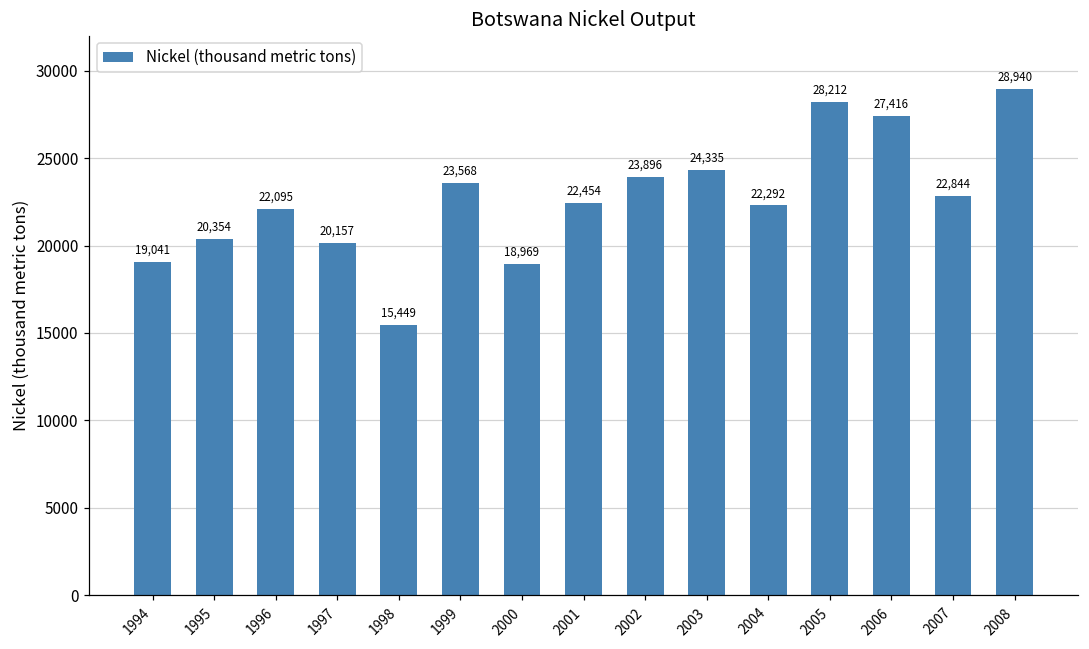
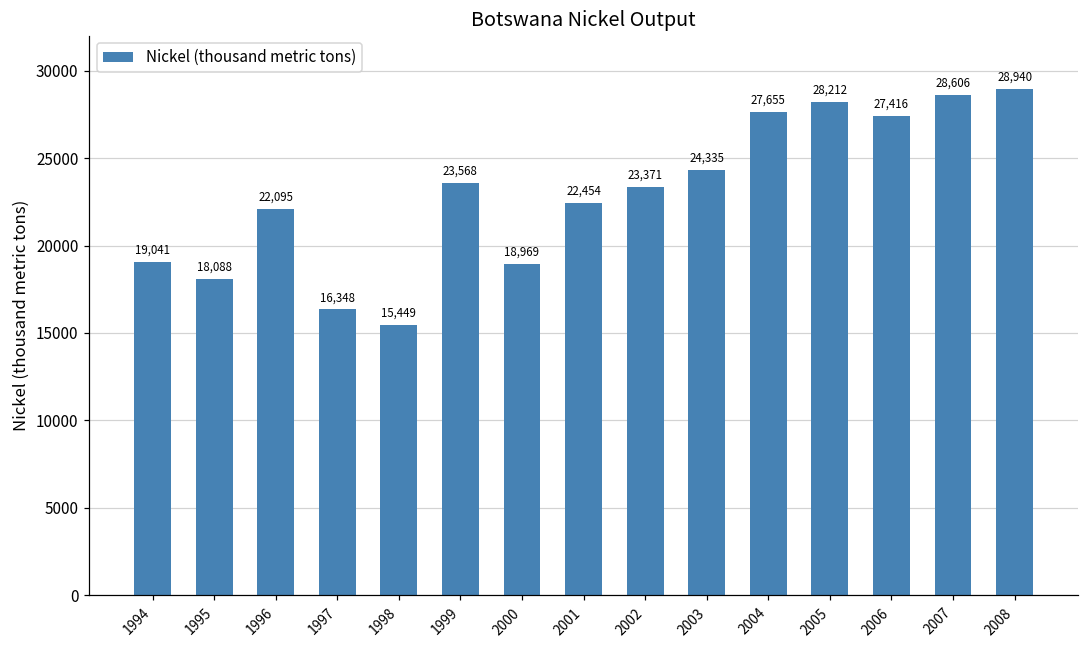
  {
    "1994": "19,041",
-   "1995": "20,354",
+   "1995": "18,088",
    "1996": "22,095",
-   "1997": "20,157",
+   "1997": "16,348",
    "1998": "15,449",
    "1999": "23,568",
    "2000": "18,969",
    "2001": "22,454",
-   "2002": "23,896",
+   "2002": "23,371",
    "2003": "24,335",
-   "2004": "22,292",
+   "2004": "27,655",
    "2005": "28,212",
    "2006": "27,416",
-   "2007": "22,844",
+   "2007": "28,606",
    "2008": "28,940"
  }
